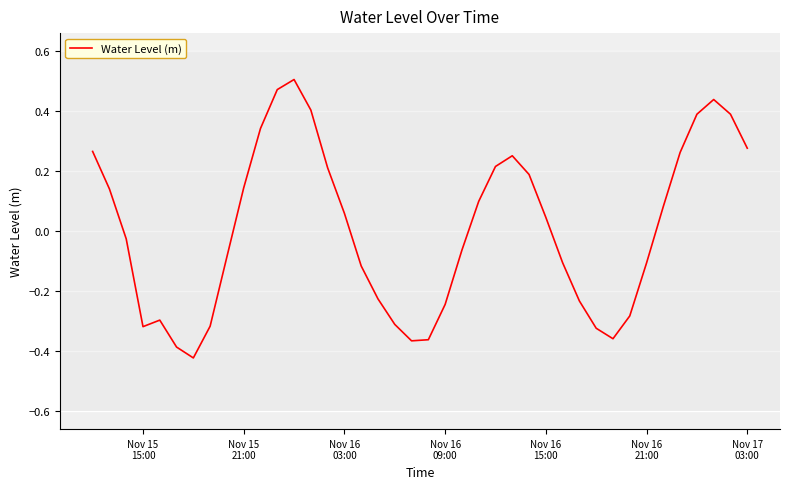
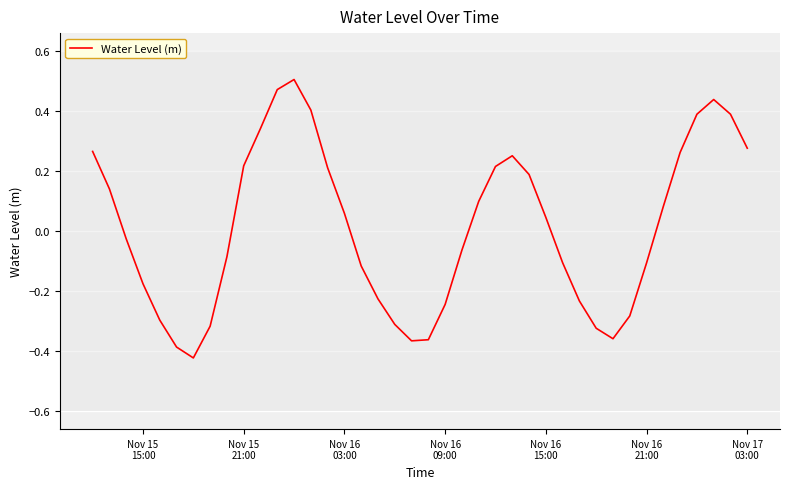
  {
-   "Nov 15 15:00": -0.32,
-   "Nov 15 21:00": 0.14,
+   "Nov 15 15:00": -0.18,
+   "Nov 15 21:00": 0.22,
    "Nov 16 03:00": 0.06,
    "Nov 16 09:00": -0.24,
    "Nov 16 15:00": 0.05,
    "Nov 16 21:00": -0.11,
    "Nov 17 03:00": 0.28
  }
